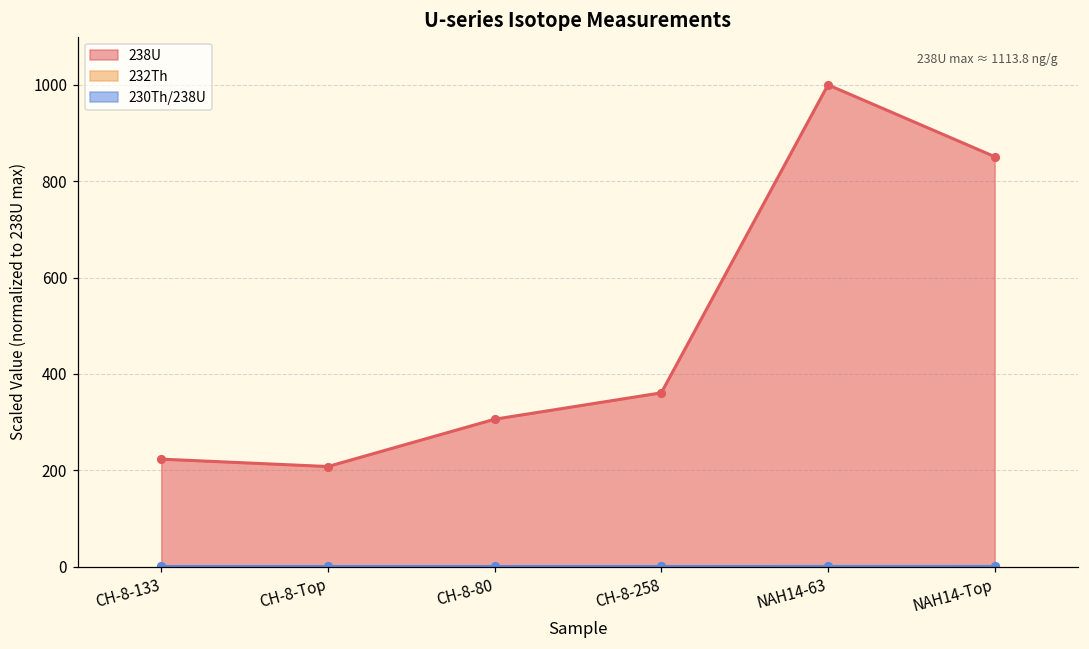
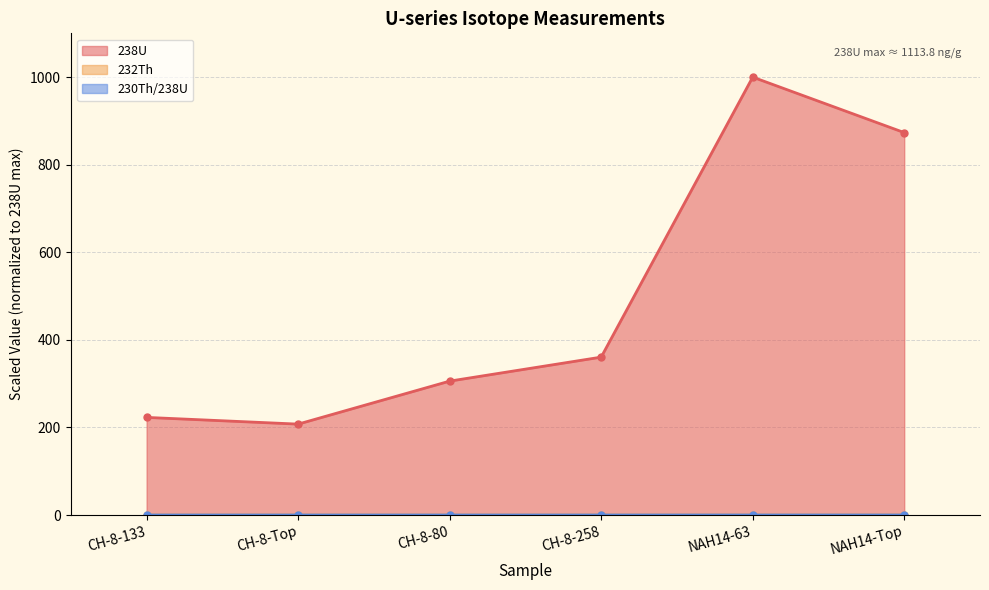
  {
    "238U": {
      "CH-8-133": 220,
      "CH-8-Top": 210,
      "CH-8-80": 310,
      "CH-8-258": 360,
      "NAH14-63": 1000,
-     "NAH14-Top": 850
+     "NAH14-Top": 870
    },
    "230Th/238U": {
      "CH-8-133": 0,
      "CH-8-Top": 0,
      "CH-8-80": 0,
      "CH-8-258": 0,
      "NAH14-63": 0,
      "NAH14-Top": 0
    }
  }
